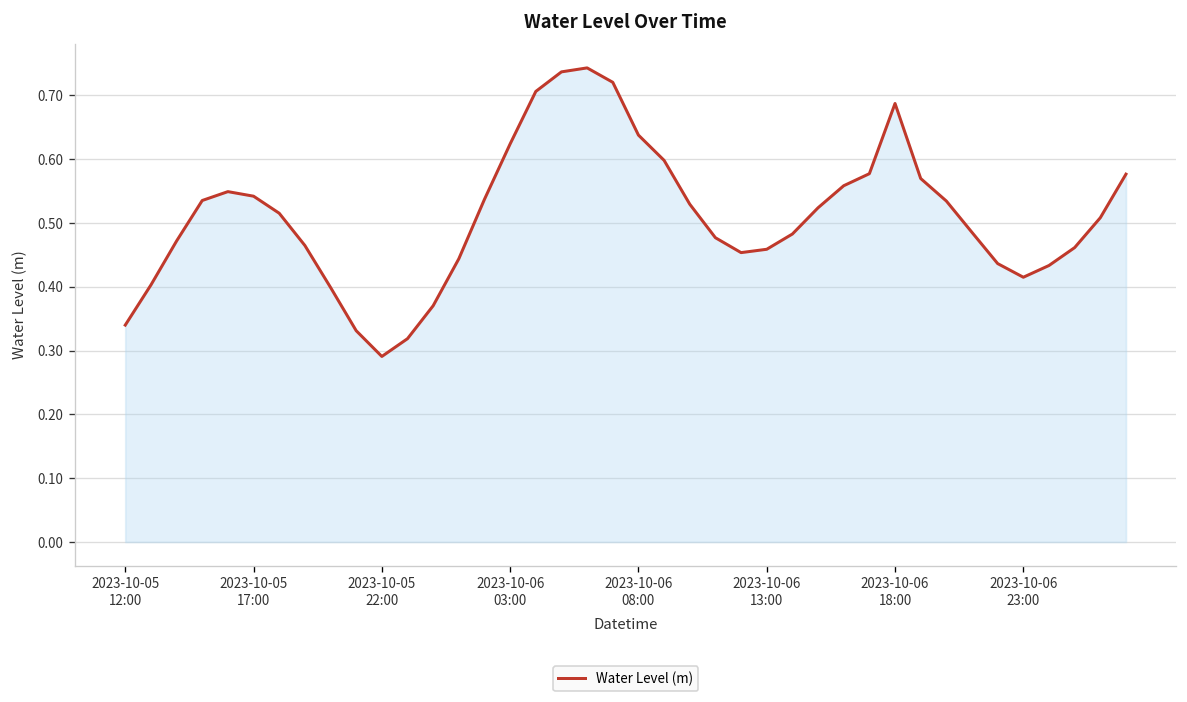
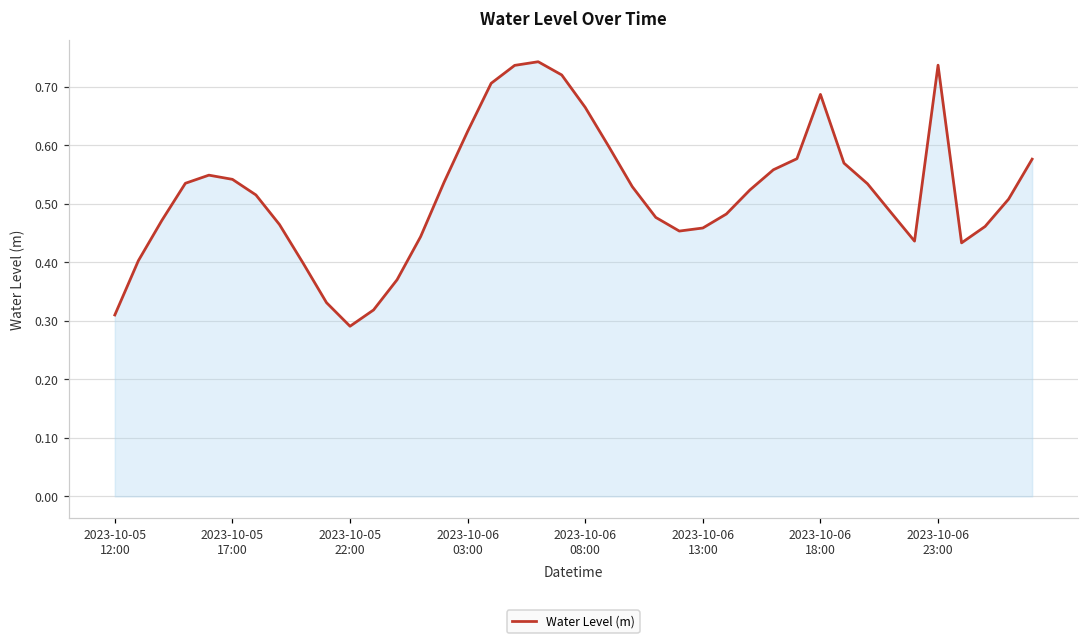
  {
-   "2023-10-05 12:00": 0.34,
+   "2023-10-05 12:00": 0.31,
    "2023-10-05 17:00": 0.54,
    "2023-10-05 22:00": 0.29,
    "2023-10-06 03:00": 0.62,
-   "2023-10-06 08:00": 0.64,
+   "2023-10-06 08:00": 0.66,
    "2023-10-06 13:00": 0.46,
    "2023-10-06 18:00": 0.69,
-   "2023-10-06 23:00": 0.41
+   "2023-10-06 23:00": 0.74
  }
